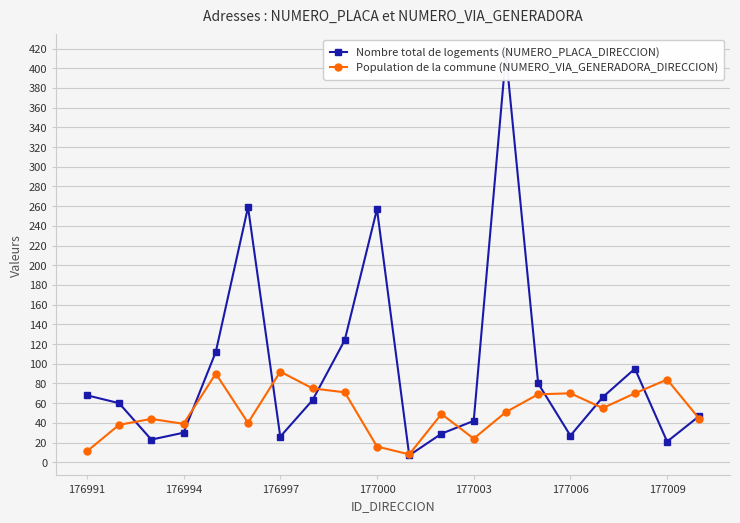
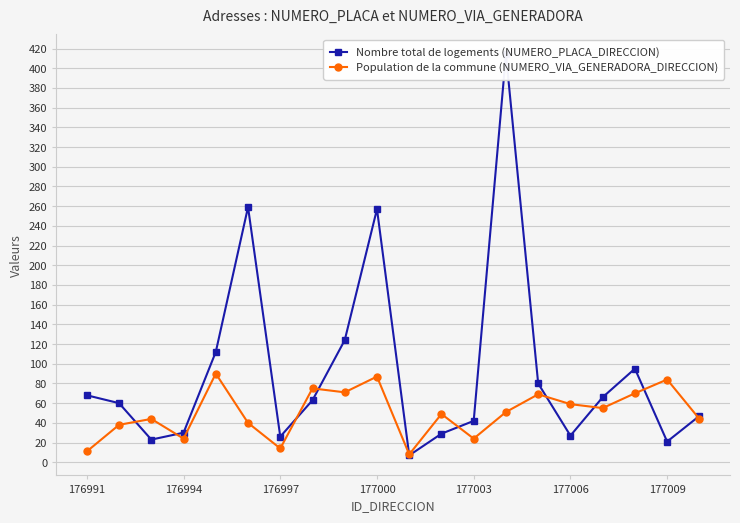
  {
    "Nombre total de logements (NUMERO_PLACA_DIRECCION)": {
      "176991": 70,
      "176994": 30,
      "176997": 30,
      "177000": 260,
      "177003": 40,
      "177006": 30,
      "177009": 20
    },
    "Population de la commune (NUMERO_VIA_GENERADORA_DIRECCION)": {
      "176991": 10,
-     "176994": 40,
-     "176997": 90,
-     "177000": 20,
+     "176994": 20,
+     "176997": 10,
+     "177000": 90,
      "177003": 20,
-     "177006": 70,
+     "177006": 60,
      "177009": 80
    }
  }
